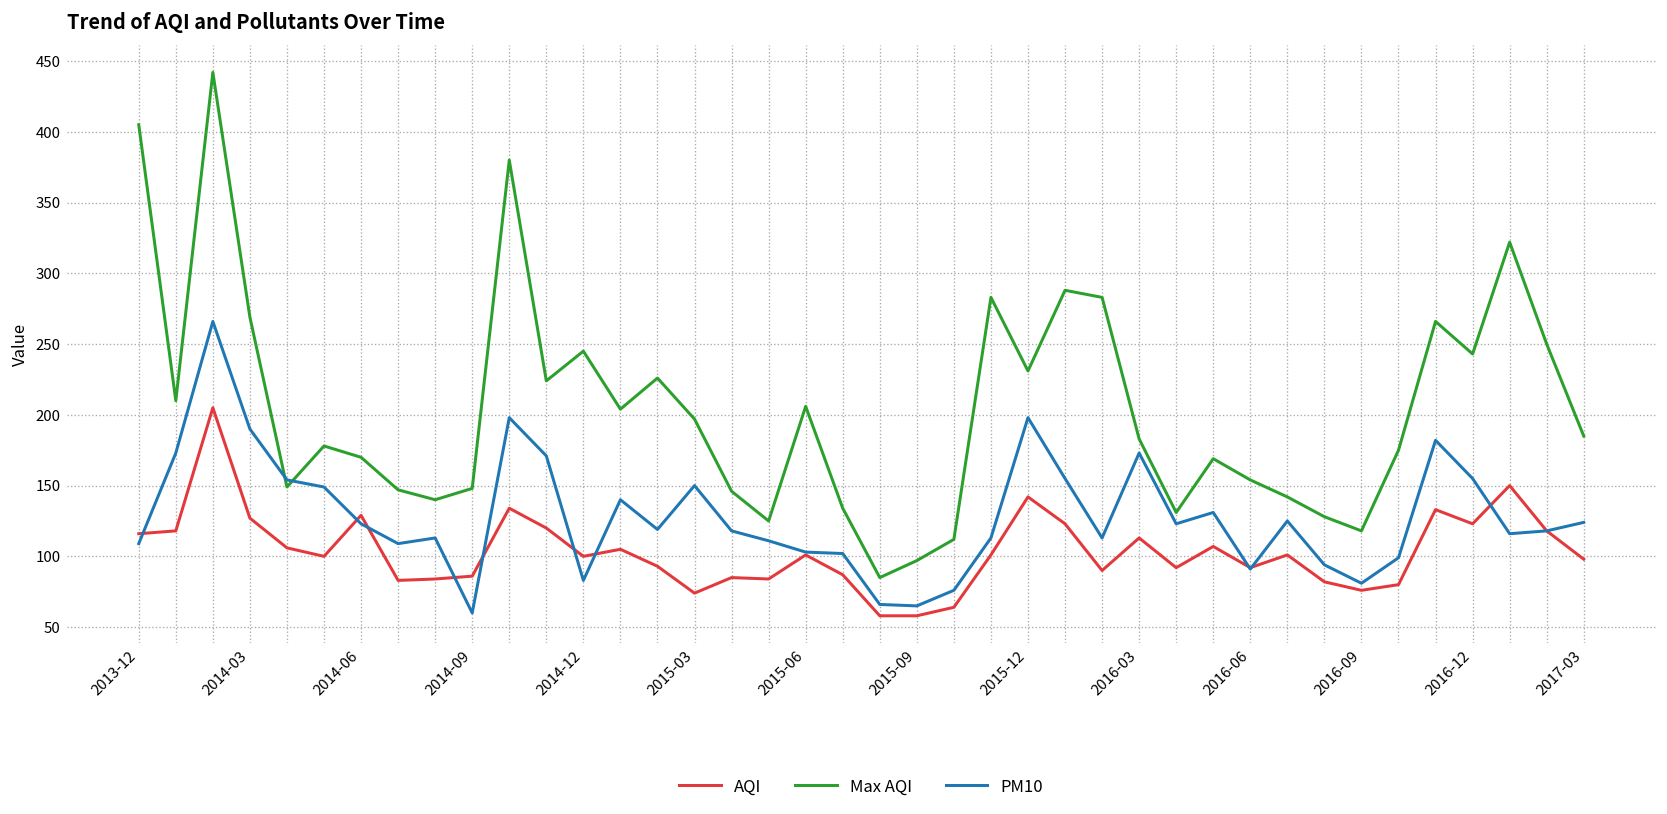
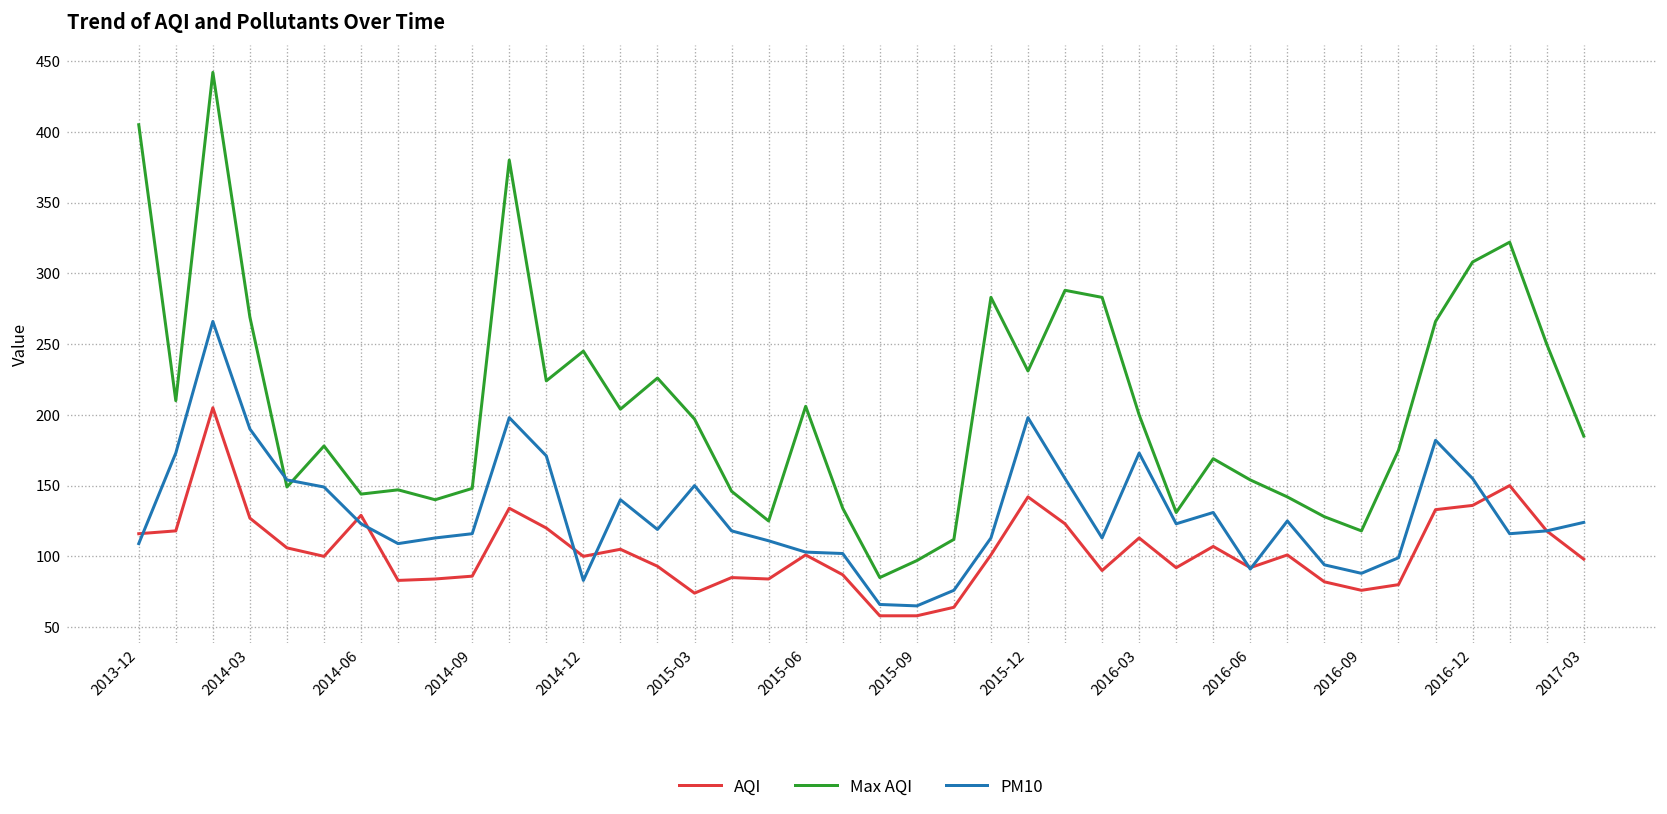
  {
    "AQI": {
      "2013-12": 116,
      "2014-03": 127,
      "2014-06": 129,
      "2014-09": 86,
      "2014-12": 100,
      "2015-03": 74,
      "2015-09": 58,
      "2015-12": 142,
      "2016-03": 113,
      "2016-09": 76,
-     "2016-12": 123,
+     "2016-12": 136,
      "2017-03": 98
    },
    "Max AQI": {
      "2013-12": 405,
      "2014-03": 269,
-     "2014-06": 170,
+     "2014-06": 144,
      "2014-09": 148,
      "2014-12": 245,
      "2015-03": 197,
      "2015-06": 206,
      "2015-09": 97,
      "2015-12": 231,
-     "2016-03": 183,
+     "2016-03": 200,
      "2016-06": 154,
      "2016-09": 118,
-     "2016-12": 243,
+     "2016-12": 308,
      "2017-03": 185
    },
    "PM10": {
      "2013-12": 109,
      "2014-03": 190,
      "2014-06": 123,
-     "2014-09": 60,
+     "2014-09": 116,
      "2014-12": 83,
      "2015-03": 150,
      "2015-09": 65,
      "2015-12": 198,
      "2016-03": 173,
-     "2016-09": 81,
+     "2016-09": 88,
      "2016-12": 155,
      "2017-03": 124
    }
  }
